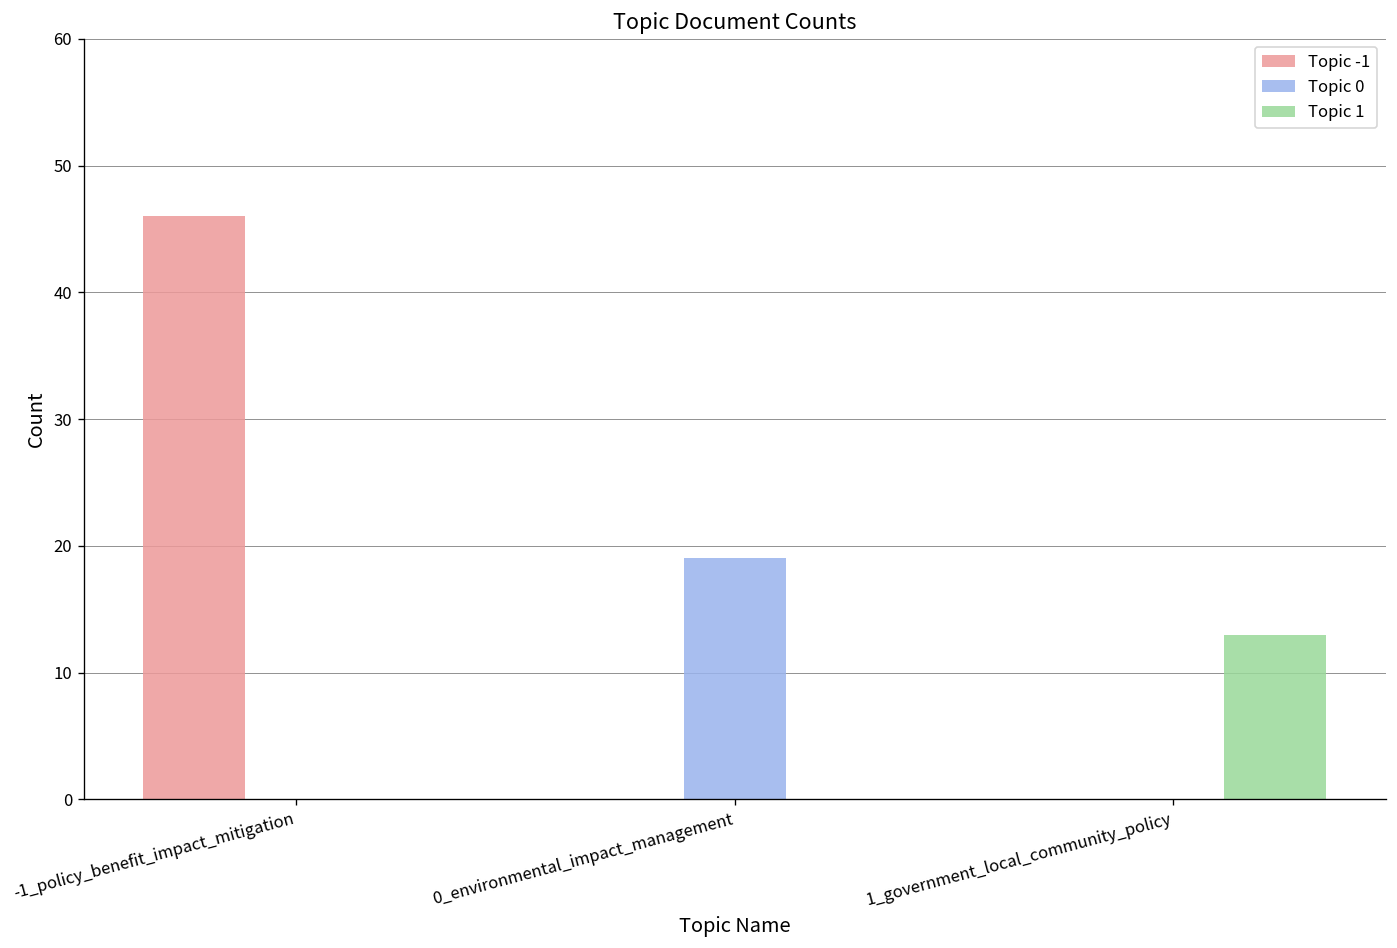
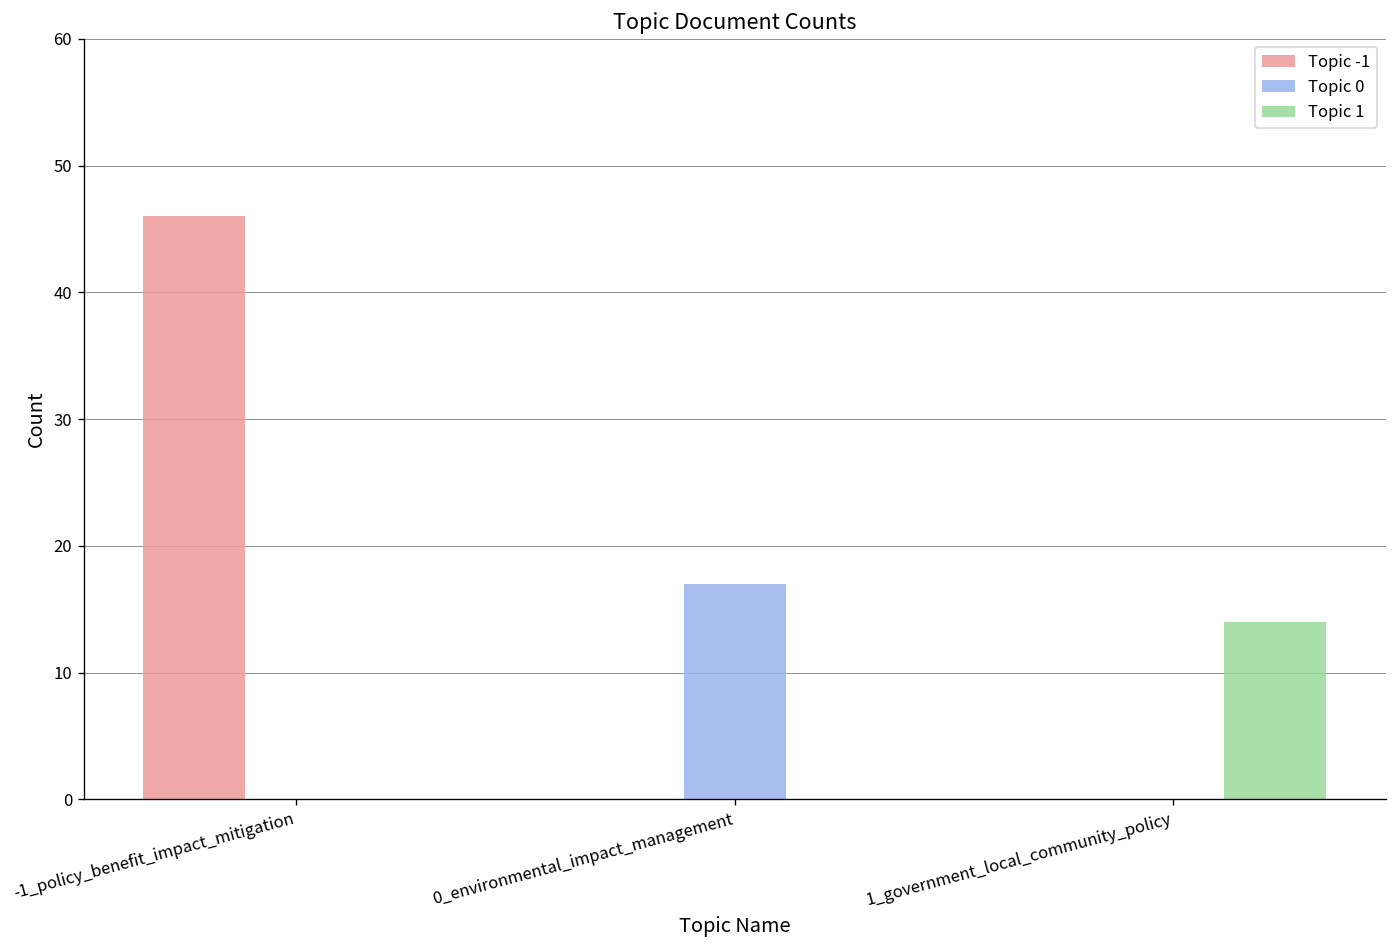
  {
    "Topic -1": {
      "-1_policy_benefit_impact_mitigation": 46,
      "0_environmental_impact_management": 0,
      "1_government_local_community_policy": 0
    },
    "Topic 0": {
      "-1_policy_benefit_impact_mitigation": 0,
-     "0_environmental_impact_management": 19,
+     "0_environmental_impact_management": 17,
      "1_government_local_community_policy": 0
    },
    "Topic 1": {
      "-1_policy_benefit_impact_mitigation": 0,
      "0_environmental_impact_management": 0,
-     "1_government_local_community_policy": 13
+     "1_government_local_community_policy": 14
    }
  }
